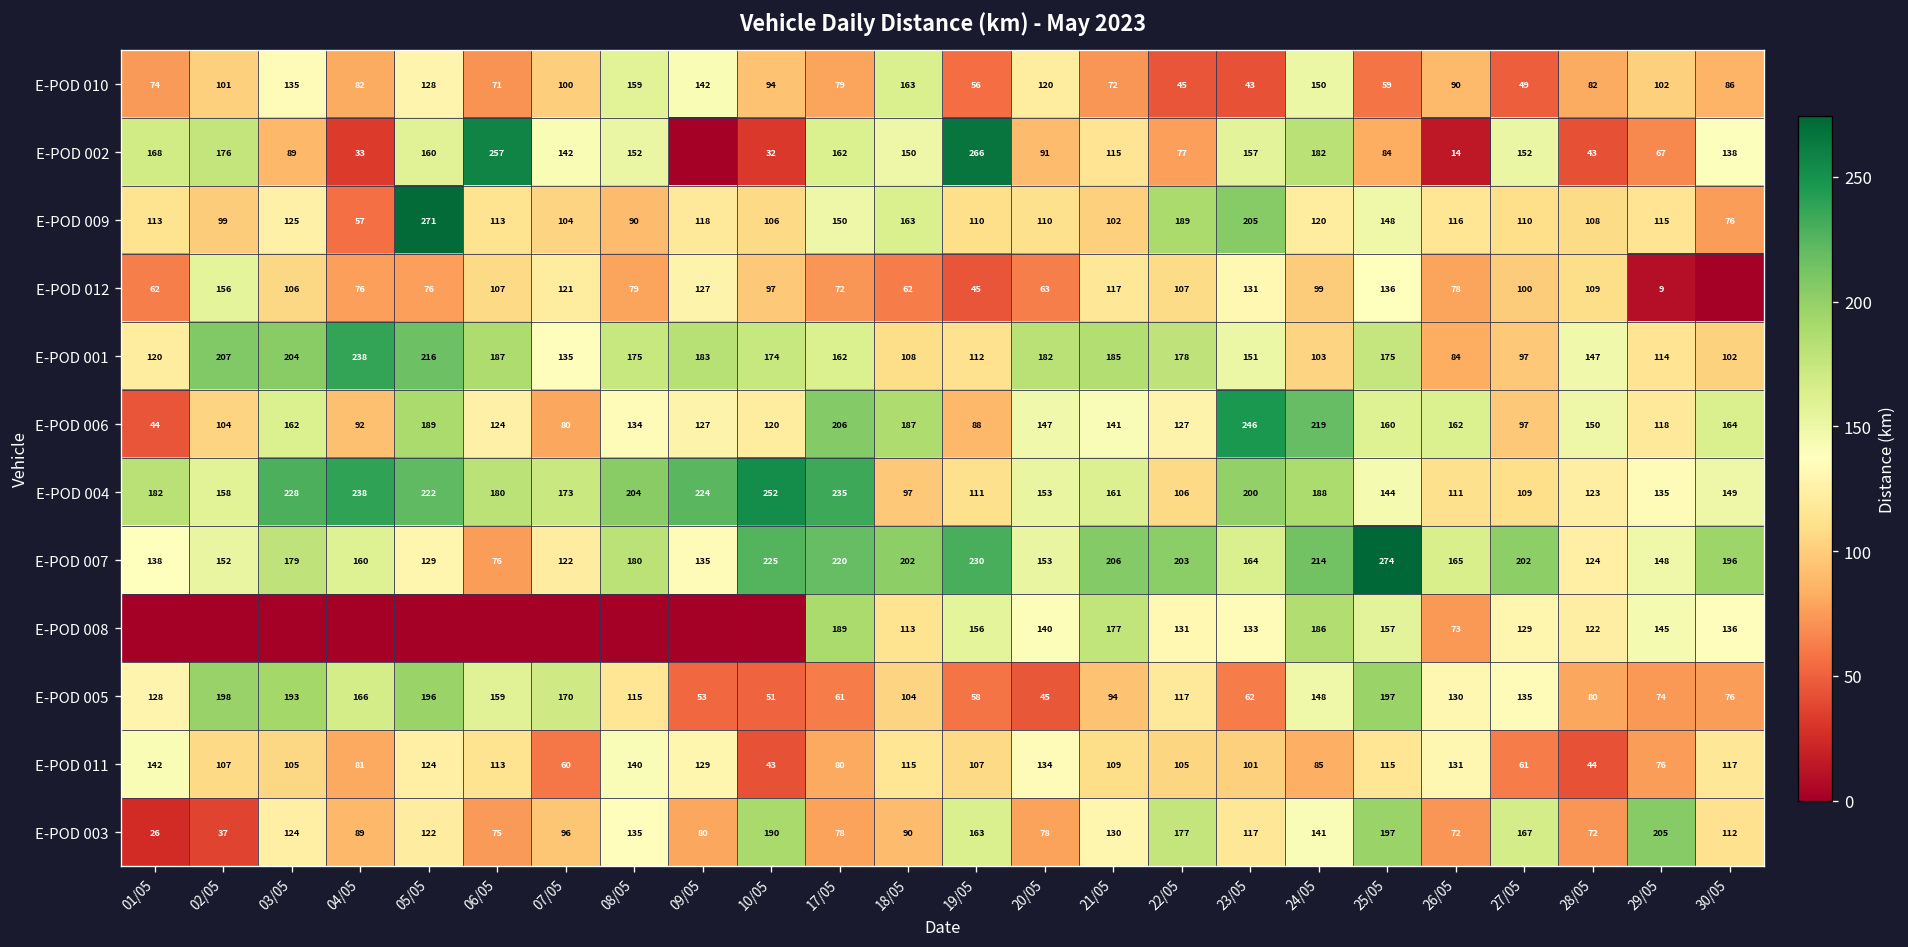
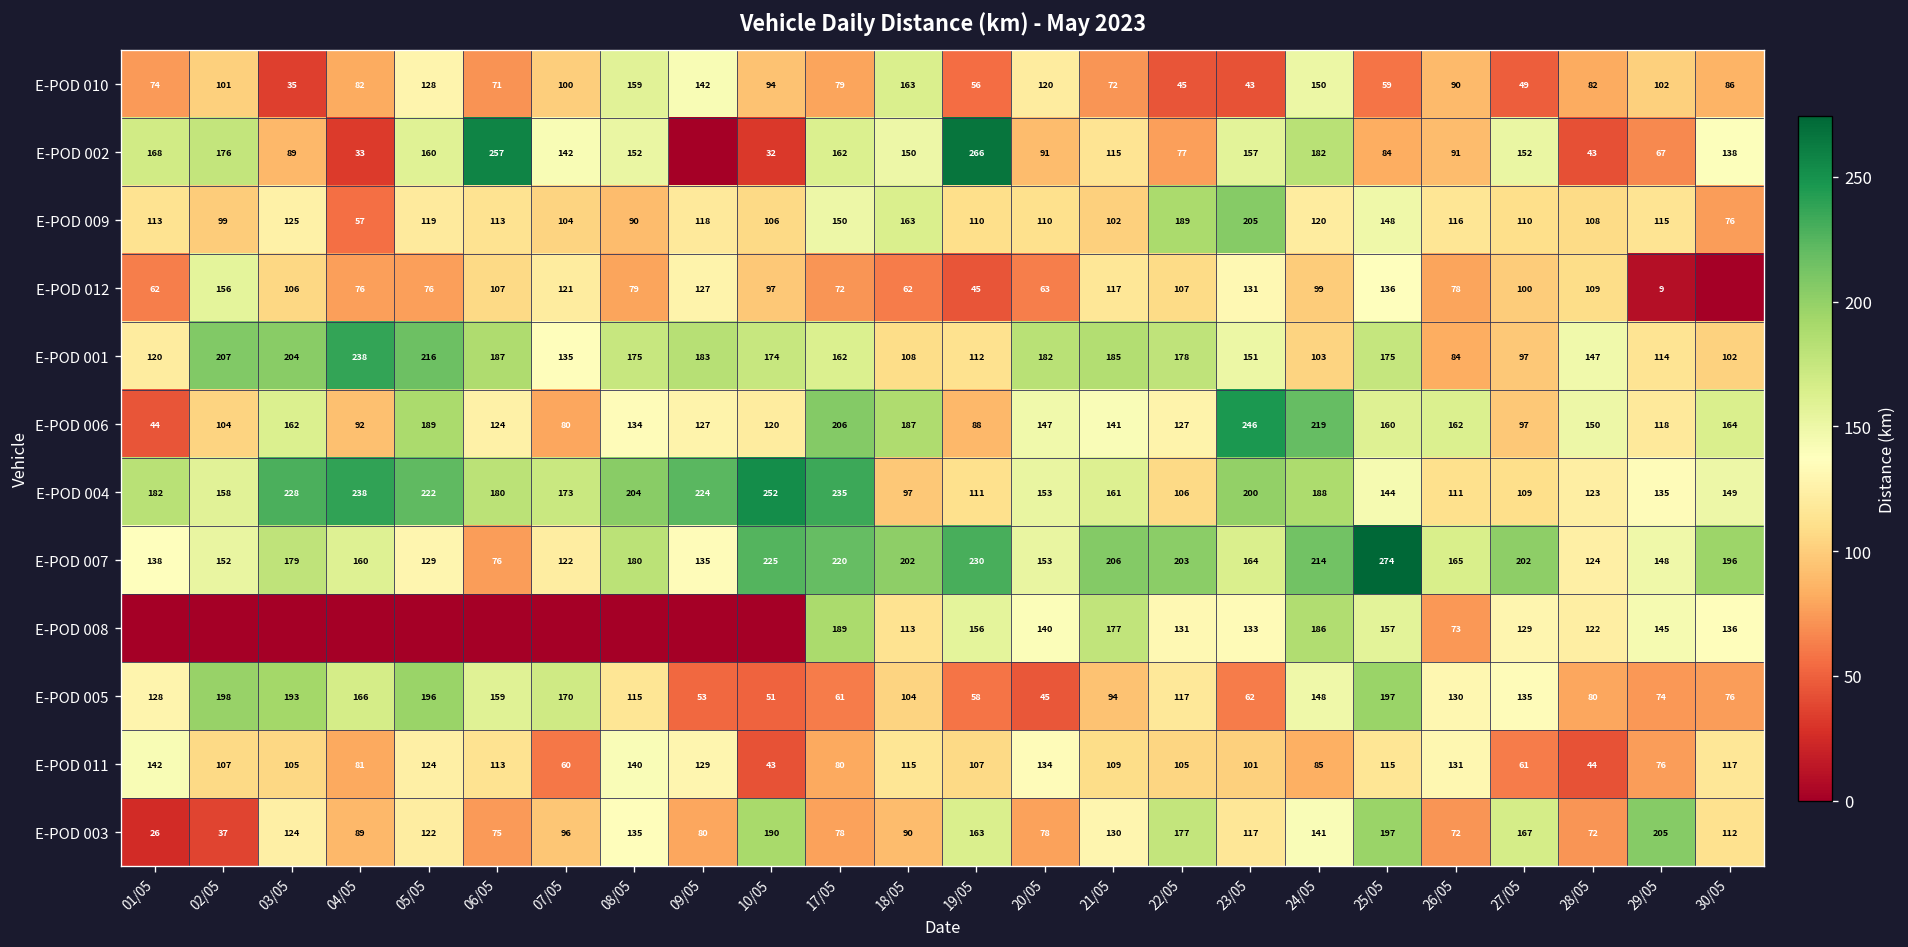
  {
    "E-POD 010": {
      "01/05": 74,
      "02/05": 101,
-     "03/05": 135,
+     "03/05": 35,
      "04/05": 82,
      "05/05": 128,
      "06/05": 71,
      "07/05": 100,
      "08/05": 159,
      "09/05": 142,
      "10/05": 94,
      "17/05": 79,
      "18/05": 163,
      "19/05": 56,
      "20/05": 120,
      "21/05": 72,
      "22/05": 45,
      "23/05": 43,
      "24/05": 150,
      "25/05": 59,
      "26/05": 90,
      "27/05": 49,
      "28/05": 82,
      "29/05": 102,
      "30/05": 86
    },
    "E-POD 002": {
      "01/05": 168,
      "02/05": 176,
      "03/05": 89,
      "04/05": 33,
      "05/05": 160,
      "06/05": 257,
      "07/05": 142,
      "08/05": 152,
      "10/05": 32,
      "17/05": 162,
      "18/05": 150,
      "19/05": 266,
      "20/05": 91,
      "21/05": 115,
      "22/05": 77,
      "23/05": 157,
      "24/05": 182,
      "25/05": 84,
-     "26/05": 14,
+     "26/05": 91,
      "27/05": 152,
      "28/05": 43,
      "29/05": 67,
      "30/05": 138
    },
    "E-POD 009": {
      "01/05": 113,
      "02/05": 99,
      "03/05": 125,
      "04/05": 57,
-     "05/05": 271,
+     "05/05": 119,
      "06/05": 113,
      "07/05": 104,
      "08/05": 90,
      "09/05": 118,
      "10/05": 106,
      "17/05": 150,
      "18/05": 163,
      "19/05": 110,
      "20/05": 110,
      "21/05": 102,
      "22/05": 189,
      "23/05": 205,
      "24/05": 120,
      "25/05": 148,
      "26/05": 116,
      "27/05": 110,
      "28/05": 108,
      "29/05": 115,
      "30/05": 76
    }
  }
